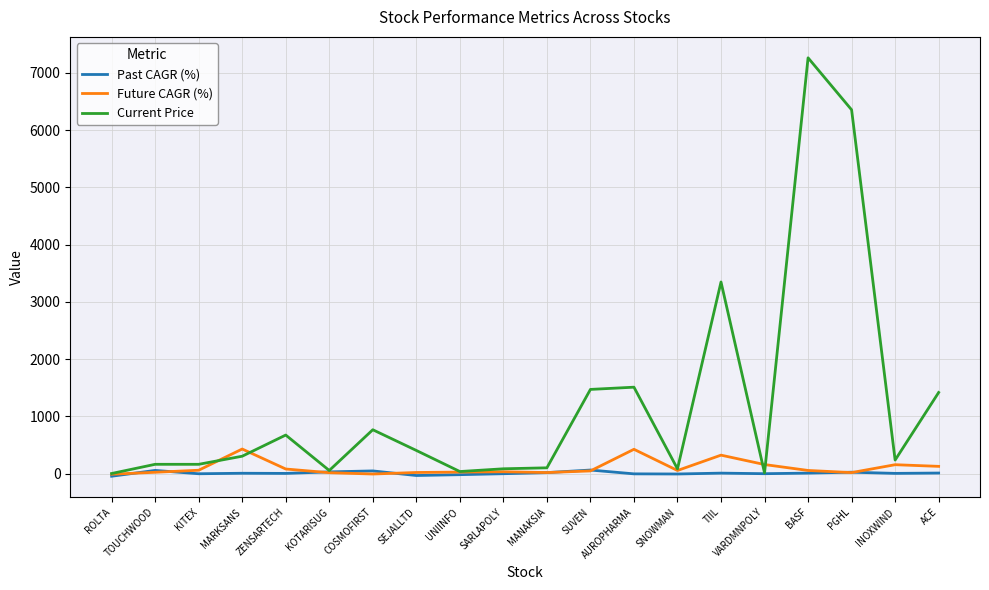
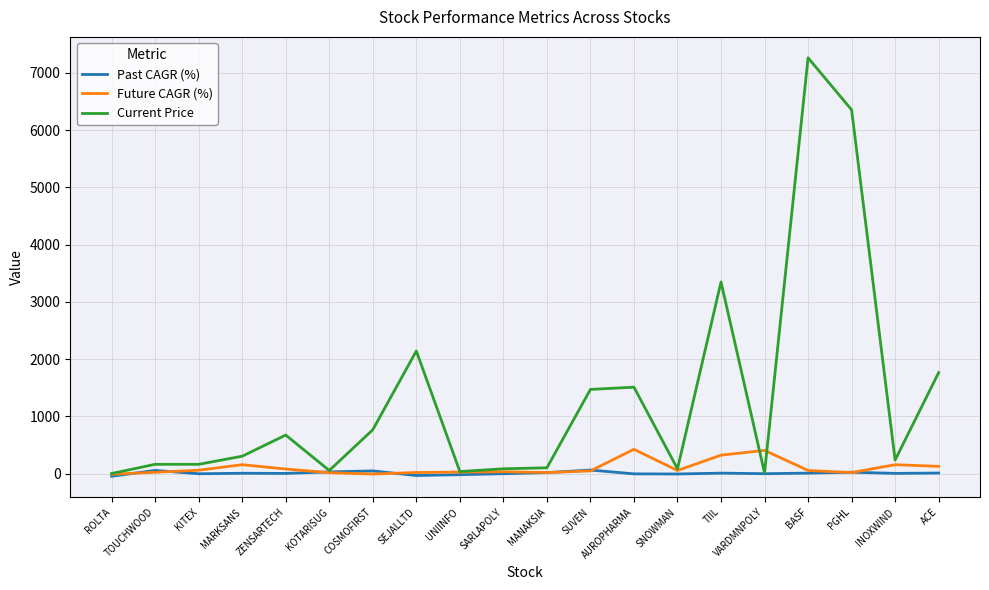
  {
    "Past CAGR (%)": {
      "KITEX": 0,
      "MARKSANS": 0,
      "ZENSARTECH": 0,
      "COSMOFIRST": 0,
      "SEJALLTD": 0,
      "UNIINFO": 0,
      "AUROPHARMA": 0,
      "SNOWMAN": 0,
      "TIIL": 0,
      "BASF": 0,
      "INOXWIND": 0,
      "ACE": 0
    },
    "Future CAGR (%)": {
      "KITEX": 100,
-     "MARKSANS": 400,
+     "MARKSANS": 200,
      "ZENSARTECH": 100,
      "COSMOFIRST": 0,
      "SEJALLTD": 0,
      "AUROPHARMA": 400,
      "TIIL": 300,
-     "VARDMNPOLY": 200,
+     "VARDMNPOLY": 400,
      "BASF": 100,
      "INOXWIND": 200,
      "ACE": 100
    },
    "Current Price": {
      "TOUCHWOOD": 200,
      "KITEX": 200,
      "MARKSANS": 300,
      "ZENSARTECH": 700,
      "COSMOFIRST": 800,
-     "SEJALLTD": 400,
+     "SEJALLTD": 2100,
      "SARLAPOLY": 100,
      "MANAKSIA": 100,
      "SUVEN": 1500,
      "AUROPHARMA": 1500,
      "TIIL": 3300,
      "BASF": 7300,
      "PGHL": 6400,
      "INOXWIND": 200,
-     "ACE": 1400
+     "ACE": 1800
    }
  }
